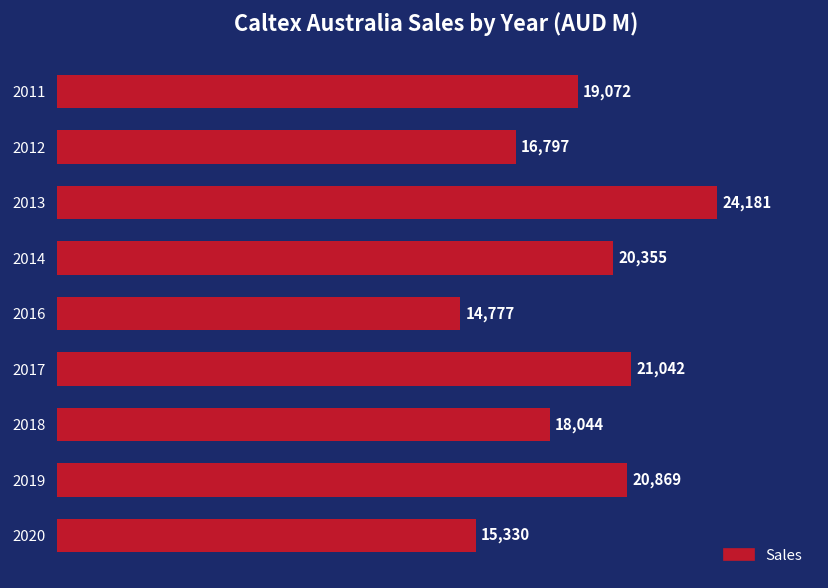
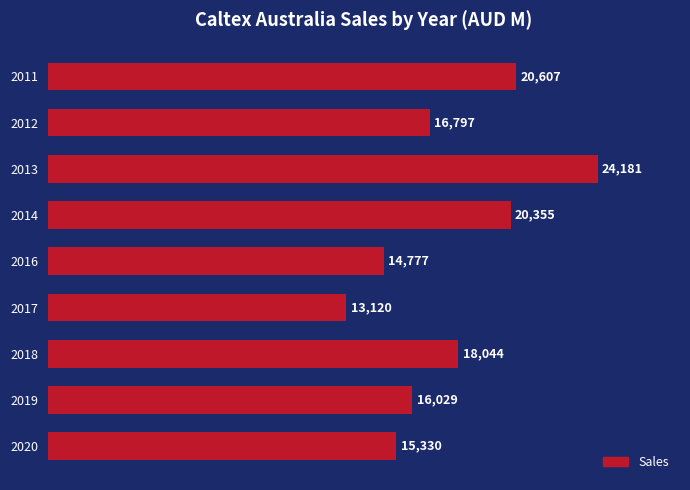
  {
-   "2011": "19,072",
+   "2011": "20,607",
    "2012": "16,797",
    "2013": "24,181",
    "2014": "20,355",
    "2016": "14,777",
-   "2017": "21,042",
+   "2017": "13,120",
    "2018": "18,044",
-   "2019": "20,869",
+   "2019": "16,029",
    "2020": "15,330"
  }
